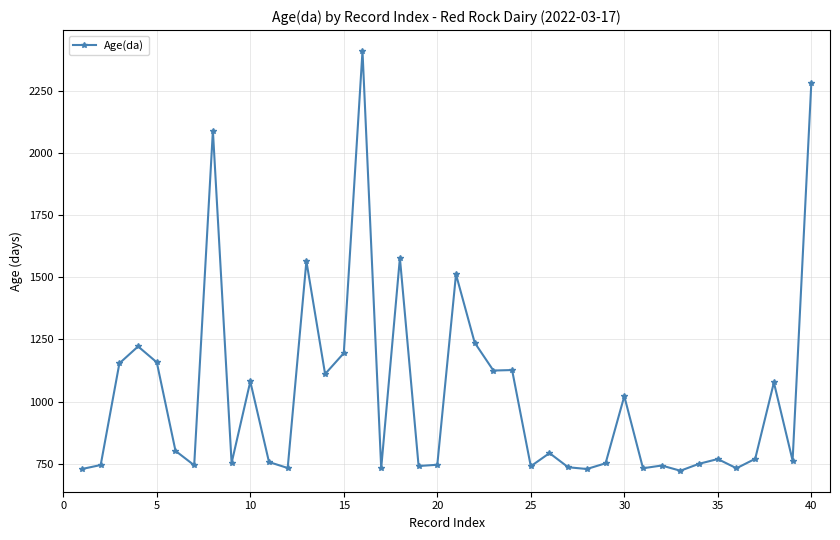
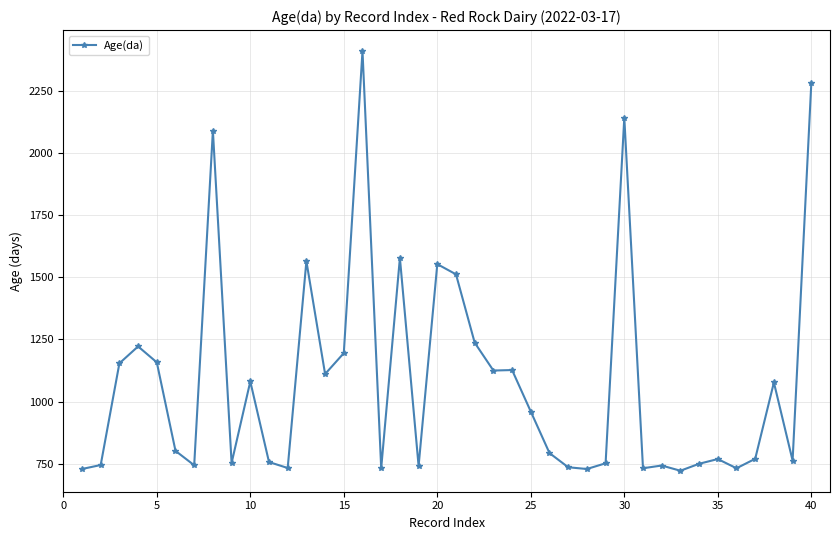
  {
    "5": 1160,
    "10": 1080,
    "15": 1200,
-   "20": 750,
-   "25": 740,
-   "30": 1020,
+   "20": 1550,
+   "25": 960,
+   "30": 2140,
    "35": 770,
    "40": 2280
  }
